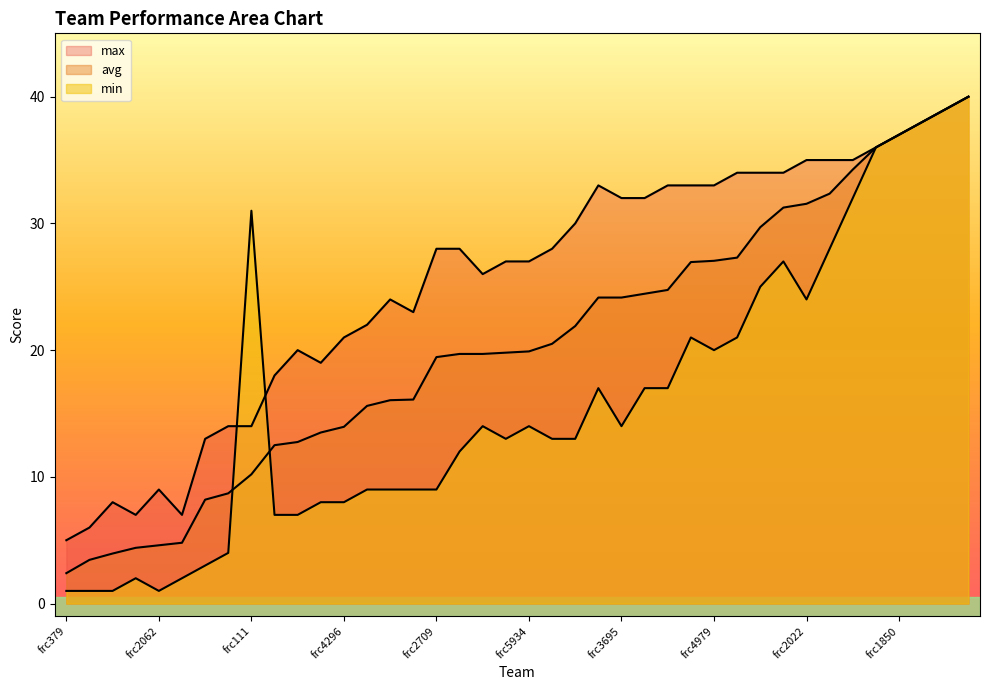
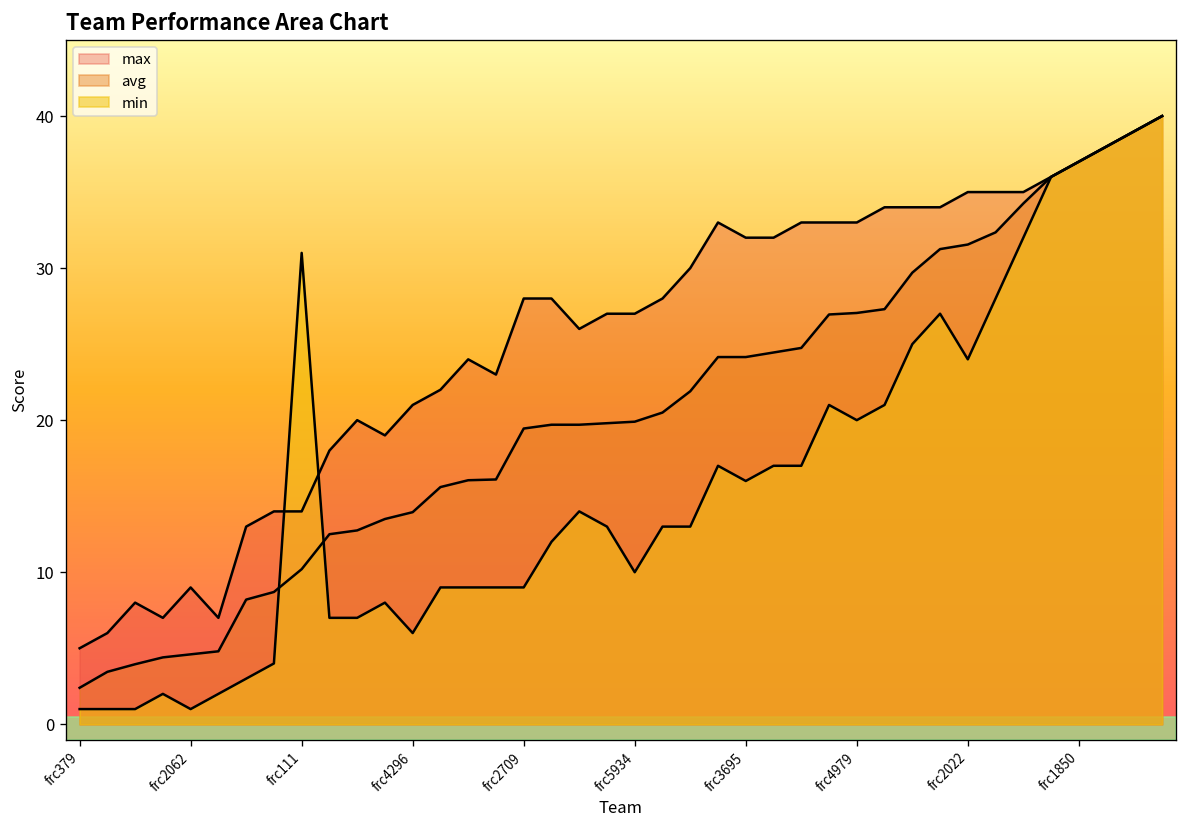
  {
    "min": {
      "frc379": 1,
      "frc2062": 1,
      "frc111": 31,
-     "frc4296": 8,
+     "frc4296": 6,
      "frc2709": 9,
-     "frc5934": 14,
-     "frc3695": 14,
+     "frc5934": 10,
+     "frc3695": 16,
      "frc4979": 20,
      "frc2022": 24
    }
  }
